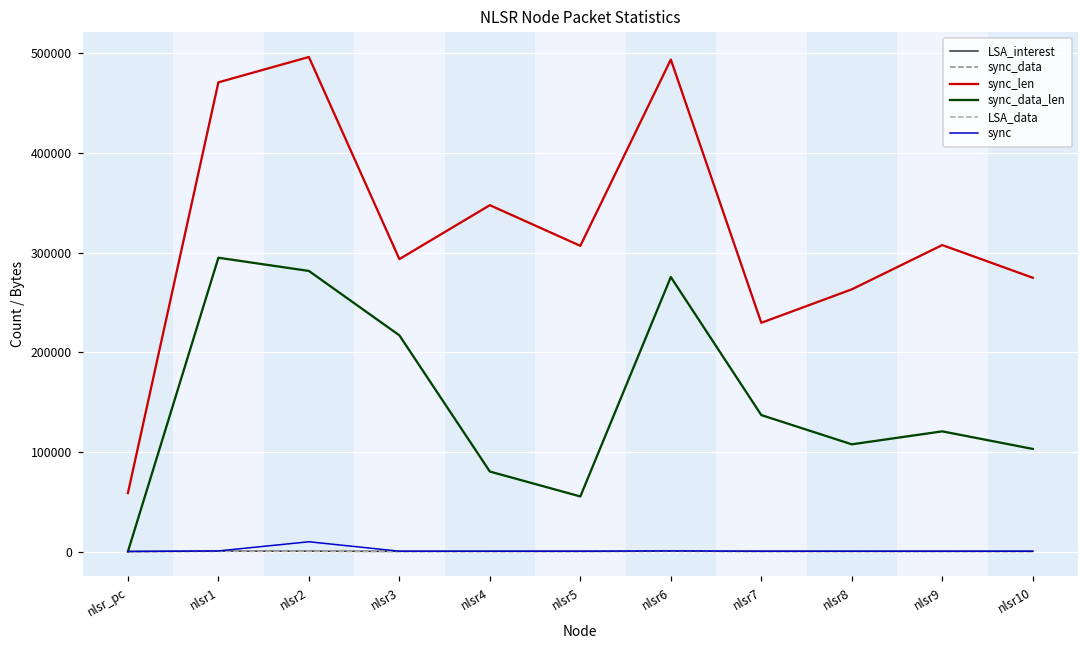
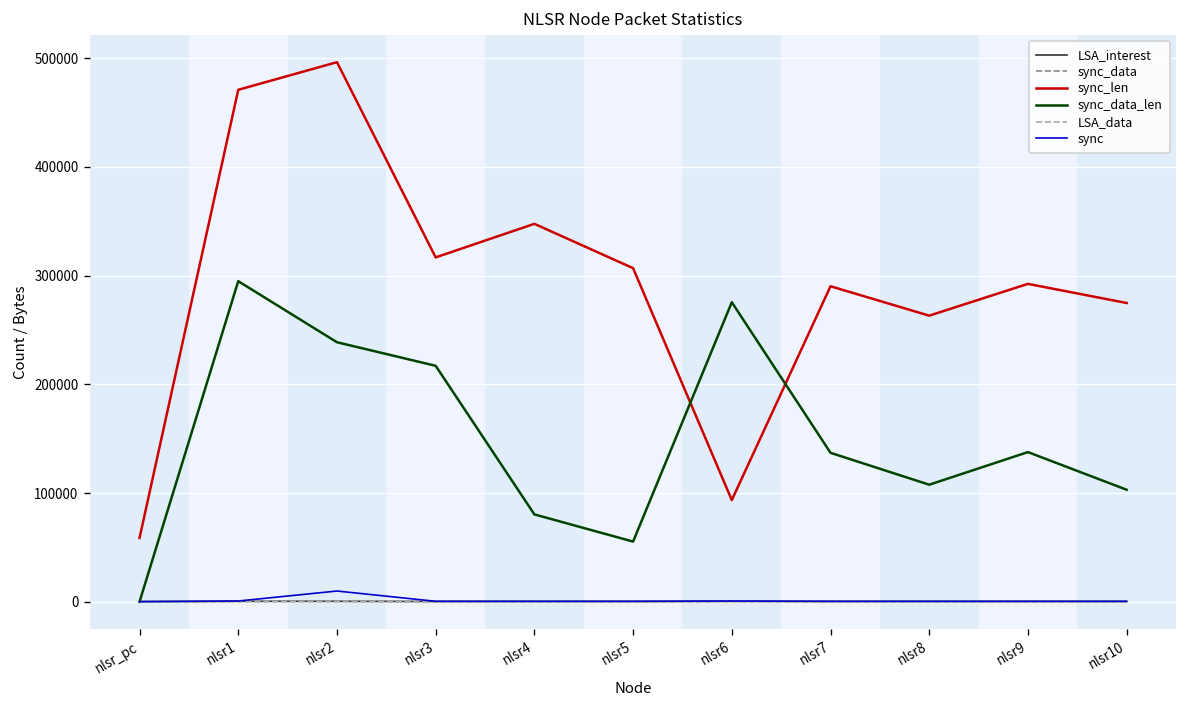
  {
    "sync_len": {
      "nlsr_pc": 60000,
      "nlsr1": 470000,
      "nlsr2": 500000,
-     "nlsr3": 290000,
+     "nlsr3": 320000,
      "nlsr4": 350000,
      "nlsr5": 310000,
-     "nlsr6": 490000,
-     "nlsr7": 230000,
+     "nlsr6": 90000,
+     "nlsr7": 290000,
      "nlsr8": 260000,
-     "nlsr9": 310000,
+     "nlsr9": 290000,
      "nlsr10": 270000
    },
    "sync_data_len": {
      "nlsr1": 290000,
-     "nlsr2": 280000,
+     "nlsr2": 240000,
      "nlsr3": 220000,
      "nlsr4": 80000,
      "nlsr5": 60000,
      "nlsr6": 280000,
      "nlsr7": 140000,
      "nlsr8": 110000,
-     "nlsr9": 120000,
+     "nlsr9": 140000,
      "nlsr10": 100000
    },
    "sync": {
      "nlsr2": 10000
    }
  }
